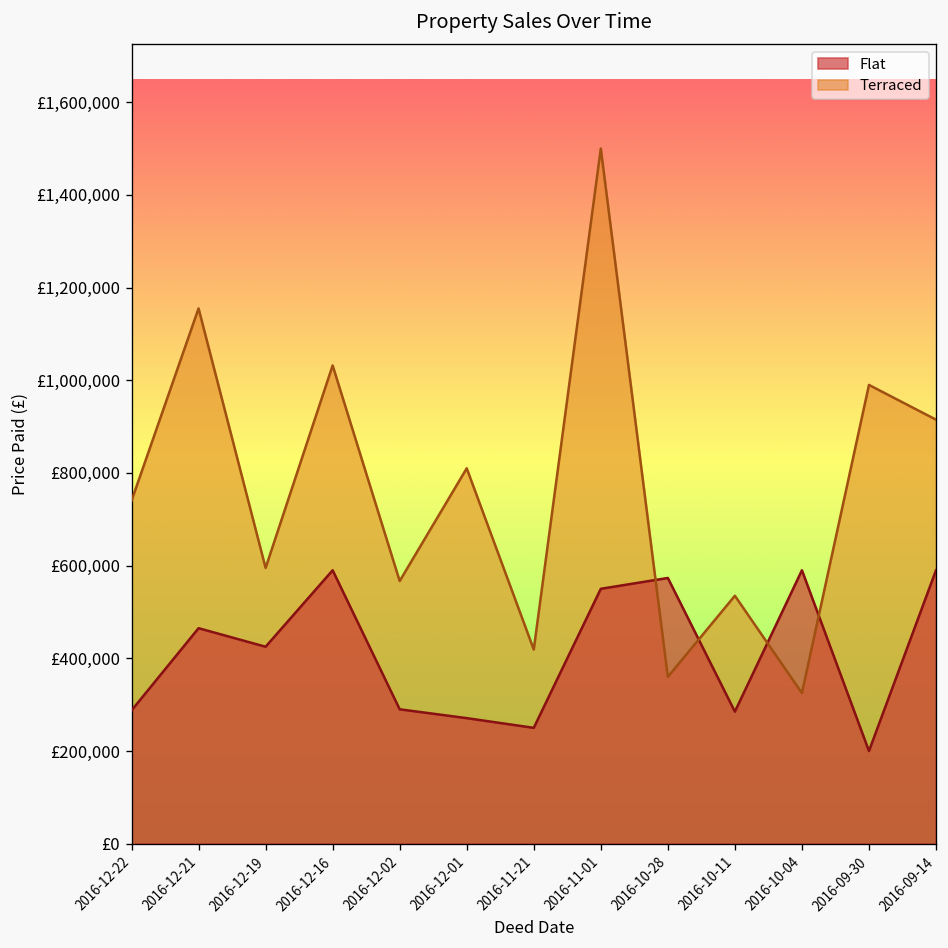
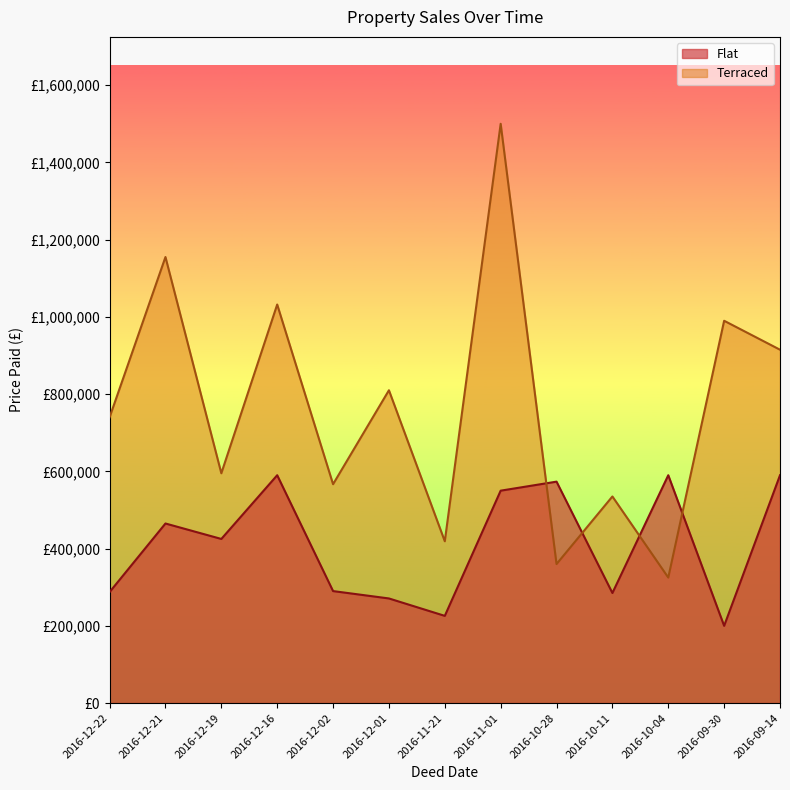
  {
    "Flat": {
      "2016-12-22": "£290,000",
      "2016-12-21": "£470,000",
      "2016-12-19": "£430,000",
      "2016-12-16": "£590,000",
      "2016-12-02": "£290,000",
      "2016-12-01": "£270,000",
-     "2016-11-21": "£250,000",
+     "2016-11-21": "£230,000",
      "2016-11-01": "£550,000",
      "2016-10-28": "£570,000",
      "2016-10-11": "£290,000",
      "2016-10-04": "£590,000",
      "2016-09-30": "£200,000",
      "2016-09-14": "£590,000"
    },
    "Terraced": {
      "2016-12-22": "£740,000",
      "2016-12-21": "£1,160,000",
      "2016-12-19": "£600,000",
      "2016-12-16": "£1,030,000",
      "2016-12-02": "£570,000",
      "2016-12-01": "£810,000",
      "2016-11-21": "£420,000",
      "2016-11-01": "£1,500,000",
      "2016-10-28": "£360,000",
      "2016-10-11": "£540,000",
      "2016-10-04": "£330,000",
      "2016-09-30": "£990,000",
      "2016-09-14": "£920,000"
    }
  }
